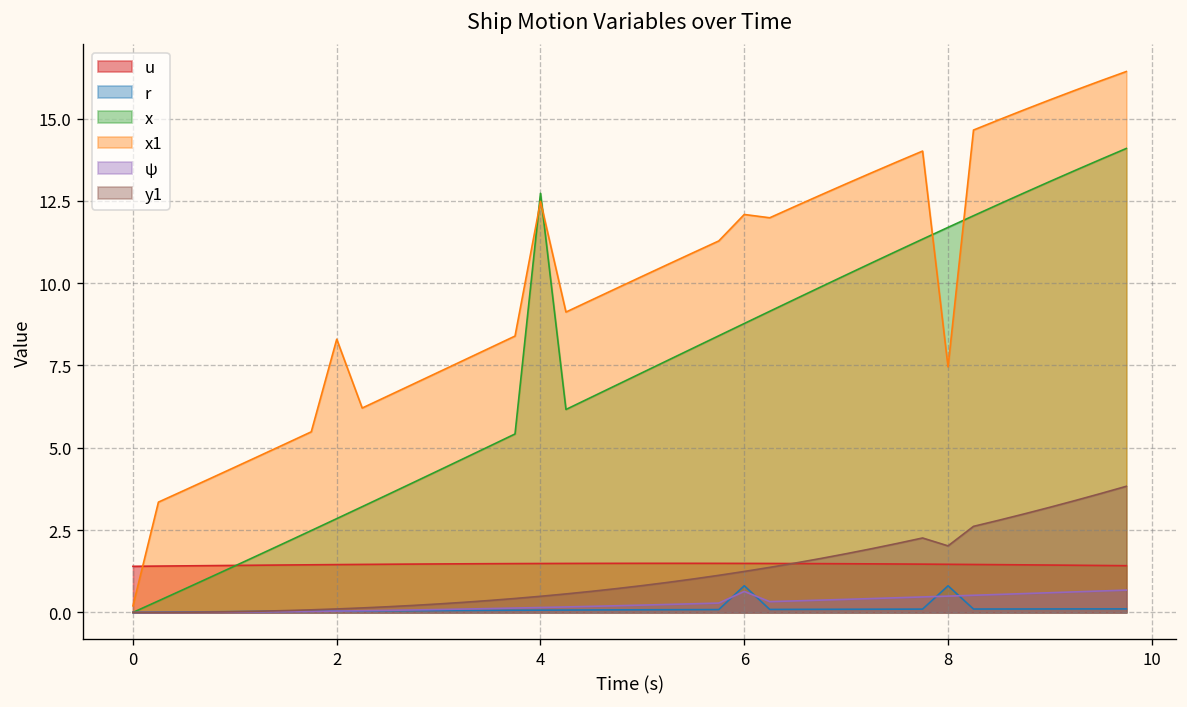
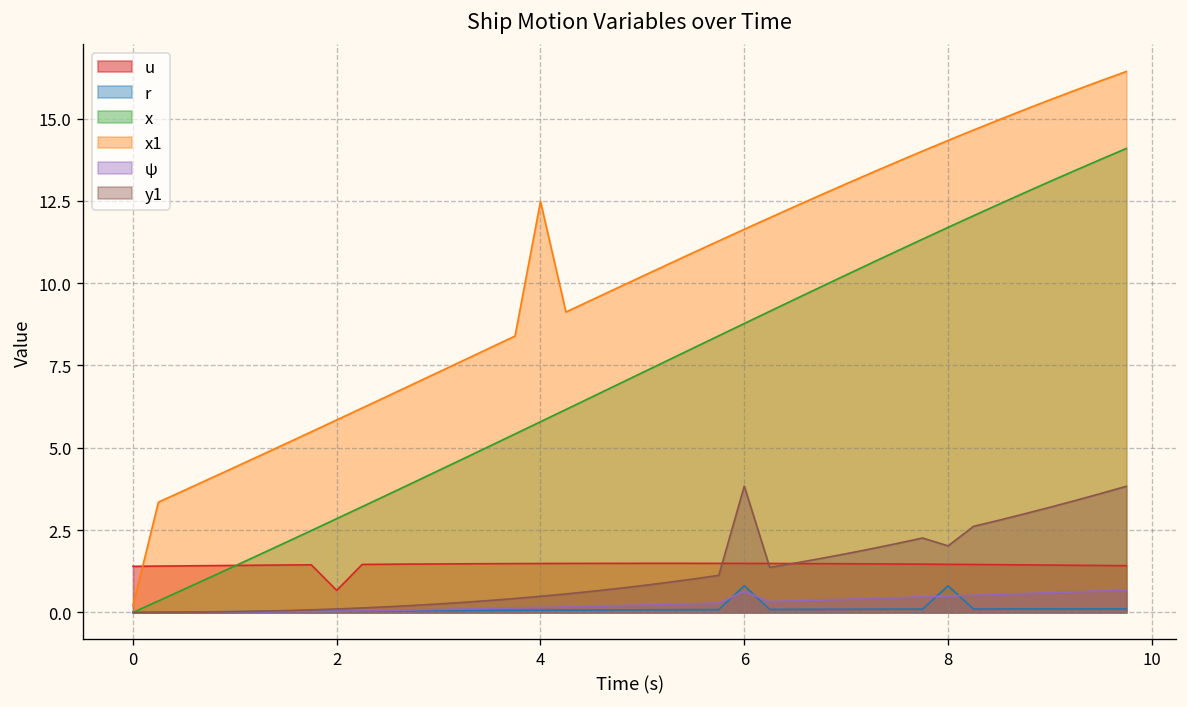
  {
    "u": {
      "0": 1.4,
-     "2": 1.5,
+     "2": 0.7,
      "4": 1.5,
      "6": 1.5,
      "8": 1.5
    },
    "r": {
      "6": 0.8,
      "8": 0.8
    },
    "x": {
      "2": 2.8,
-     "4": 12.7,
+     "4": 5.8,
      "6": 8.8,
      "8": 11.7
    },
    "x1": {
      "0": 0.2,
-     "2": 8.3,
+     "2": 5.8,
      "4": 12.5,
-     "6": 12.1,
-     "8": 7.5
+     "6": 11.6,
+     "8": 14.3
    },
    "ψ": {
      "6": 0.6,
      "8": 0.5
    },
    "y1": {
      "4": 0.5,
-     "6": 1.2,
+     "6": 3.8,
      "8": 2.0
    }
  }
